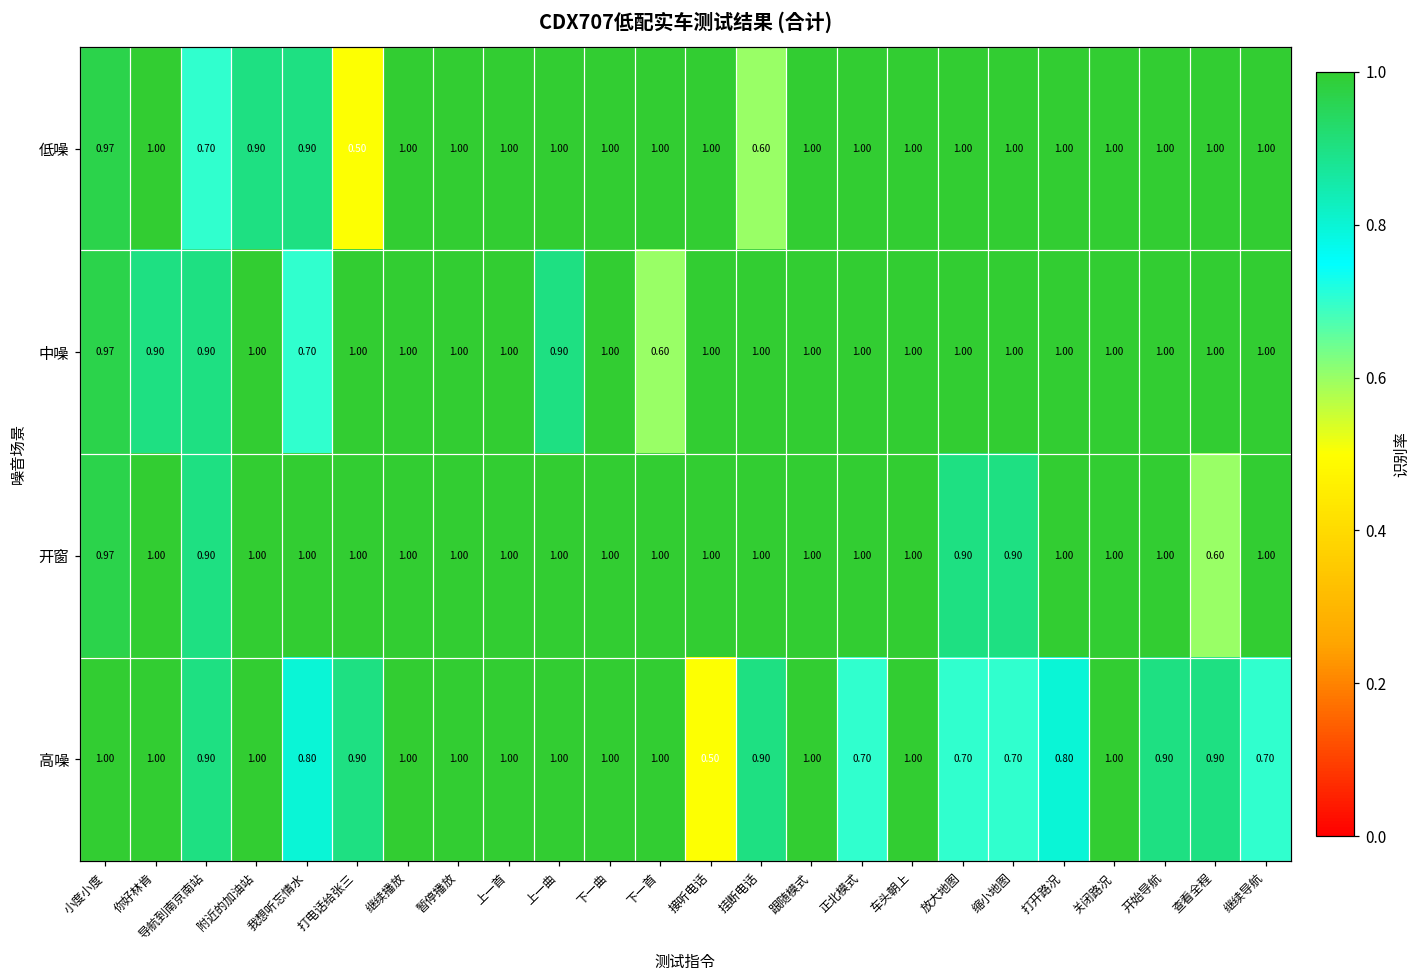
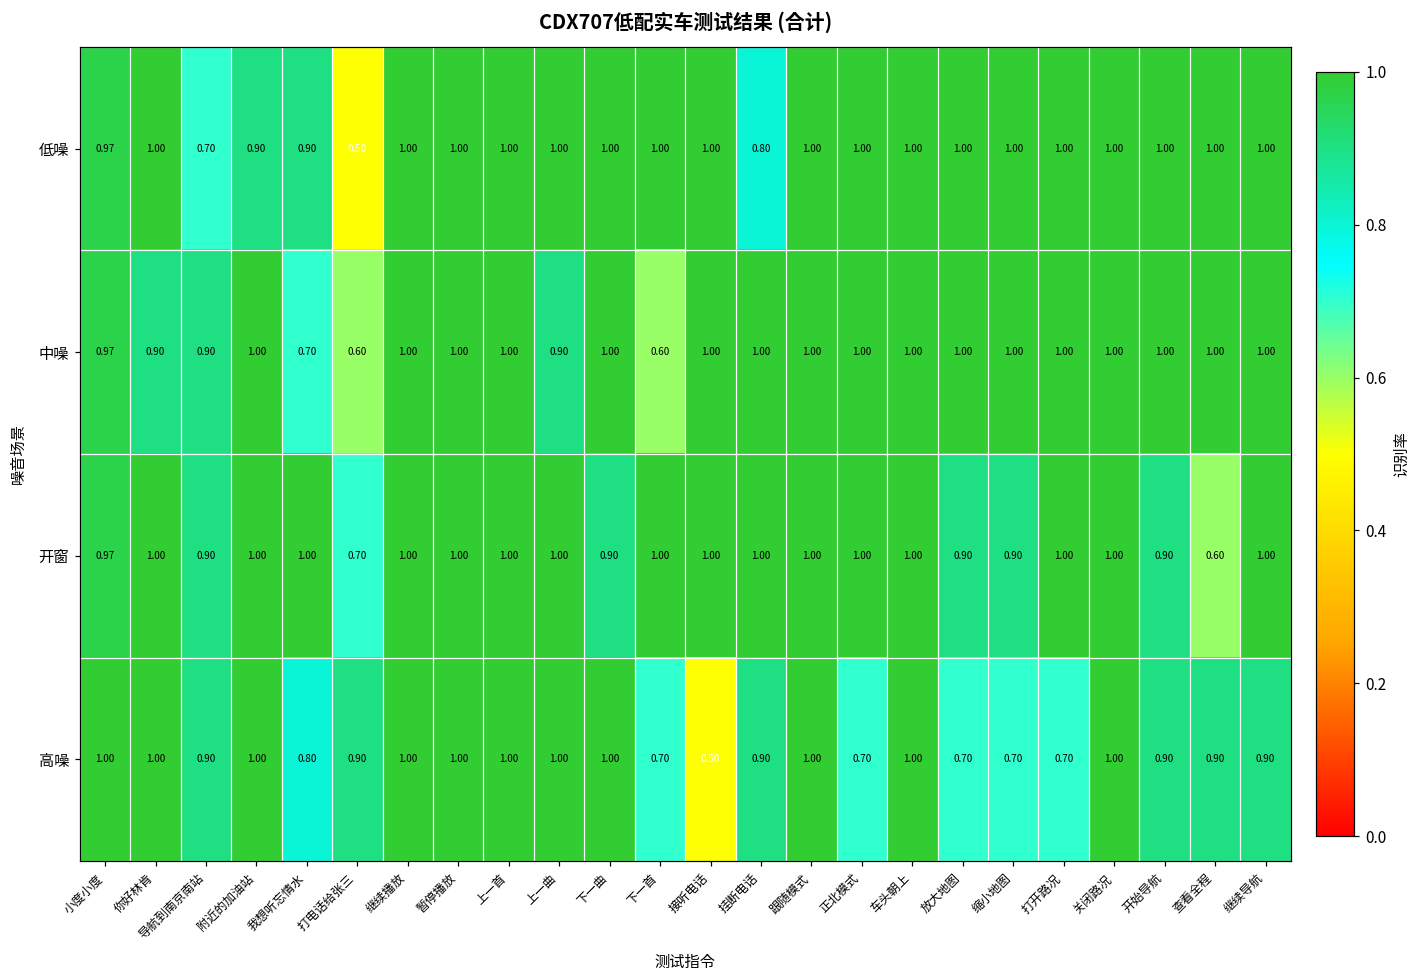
  {
    "低噪": {
      "小度小度": 0.97,
      "你好林肯": 1.00,
      "导航到南京南站": 0.70,
      "附近的加油站": 0.90,
      "我想听忘情水": 0.90,
      "打电话给张三": 0.50,
      "继续播放": 1.00,
      "暂停播放": 1.00,
      "上一首": 1.00,
      "上一曲": 1.00,
      "下一曲": 1.00,
      "下一首": 1.00,
      "接听电话": 1.00,
-     "挂断电话": 0.60,
+     "挂断电话": 0.80,
      "跟随模式": 1.00,
      "正北模式": 1.00,
      "车头朝上": 1.00,
      "放大地图": 1.00,
      "缩小地图": 1.00,
      "打开路况": 1.00,
      "关闭路况": 1.00,
      "开始导航": 1.00,
      "查看全程": 1.00,
      "继续导航": 1.00
    },
    "中噪": {
      "小度小度": 0.97,
      "你好林肯": 0.90,
      "导航到南京南站": 0.90,
      "附近的加油站": 1.00,
      "我想听忘情水": 0.70,
-     "打电话给张三": 1.00,
+     "打电话给张三": 0.60,
      "继续播放": 1.00,
      "暂停播放": 1.00,
      "上一首": 1.00,
      "上一曲": 0.90,
      "下一曲": 1.00,
      "下一首": 0.60,
      "接听电话": 1.00,
      "挂断电话": 1.00,
      "跟随模式": 1.00,
      "正北模式": 1.00,
      "车头朝上": 1.00,
      "放大地图": 1.00,
      "缩小地图": 1.00,
      "打开路况": 1.00,
      "关闭路况": 1.00,
      "开始导航": 1.00,
      "查看全程": 1.00,
      "继续导航": 1.00
    },
    "开窗": {
      "小度小度": 0.97,
      "你好林肯": 1.00,
      "导航到南京南站": 0.90,
      "附近的加油站": 1.00,
      "我想听忘情水": 1.00,
-     "打电话给张三": 1.00,
+     "打电话给张三": 0.70,
      "继续播放": 1.00,
      "暂停播放": 1.00,
      "上一首": 1.00,
      "上一曲": 1.00,
-     "下一曲": 1.00,
+     "下一曲": 0.90,
      "下一首": 1.00,
      "接听电话": 1.00,
      "挂断电话": 1.00,
      "跟随模式": 1.00,
      "正北模式": 1.00,
      "车头朝上": 1.00,
      "放大地图": 0.90,
      "缩小地图": 0.90,
      "打开路况": 1.00,
      "关闭路况": 1.00,
-     "开始导航": 1.00,
+     "开始导航": 0.90,
      "查看全程": 0.60,
      "继续导航": 1.00
    },
    "高噪": {
      "小度小度": 1.00,
      "你好林肯": 1.00,
      "导航到南京南站": 0.90,
      "附近的加油站": 1.00,
      "我想听忘情水": 0.80,
      "打电话给张三": 0.90,
      "继续播放": 1.00,
      "暂停播放": 1.00,
      "上一首": 1.00,
      "上一曲": 1.00,
      "下一曲": 1.00,
-     "下一首": 1.00,
+     "下一首": 0.70,
      "接听电话": 0.50,
      "挂断电话": 0.90,
      "跟随模式": 1.00,
      "正北模式": 0.70,
      "车头朝上": 1.00,
      "放大地图": 0.70,
      "缩小地图": 0.70,
-     "打开路况": 0.80,
+     "打开路况": 0.70,
      "关闭路况": 1.00,
      "开始导航": 0.90,
      "查看全程": 0.90,
-     "继续导航": 0.70
+     "继续导航": 0.90
    }
  }
